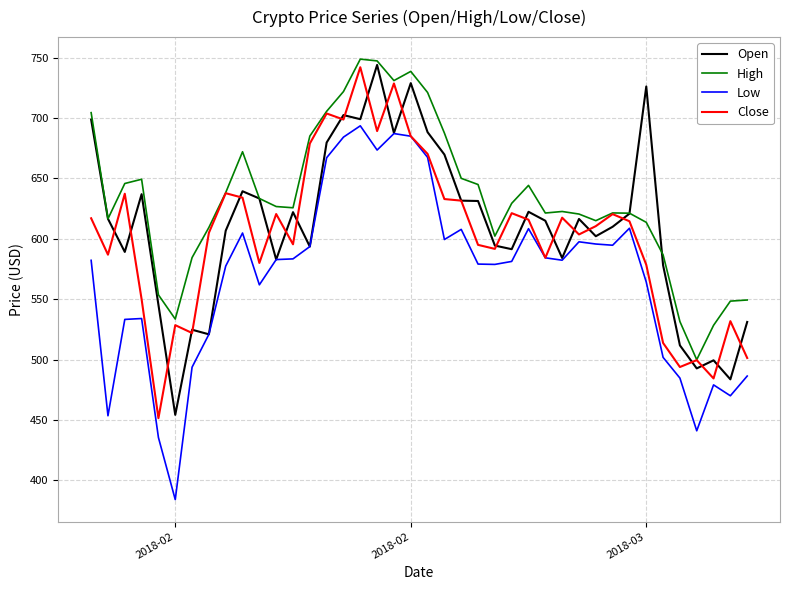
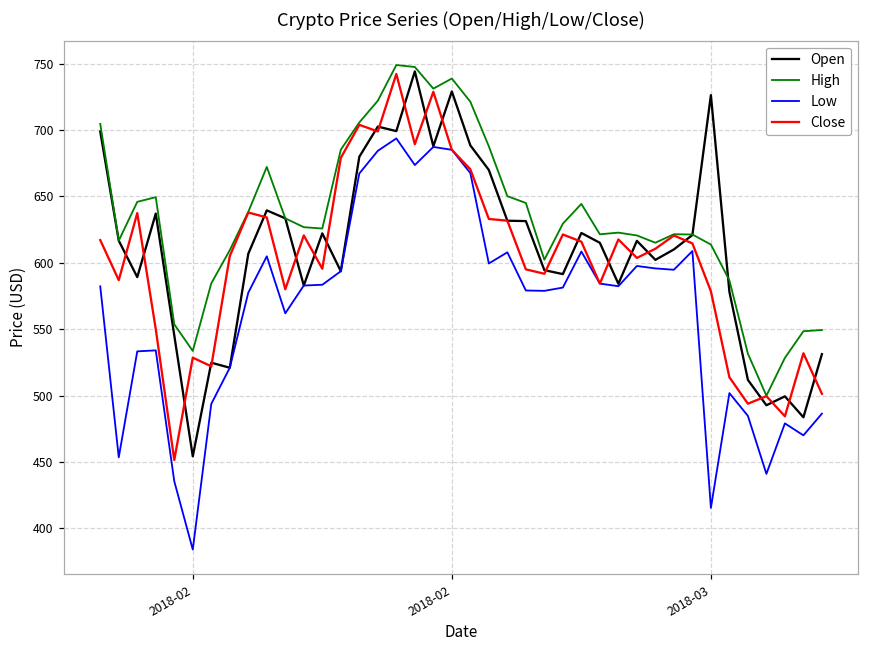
  {
    "Open": {
      "2018-03": 726
    },
    "High": {
      "2018-03": 614
    },
    "Low": {
-     "2018-03": 564
+     "2018-03": 415
    },
    "Close": {
      "2018-03": 579
    }
  }
